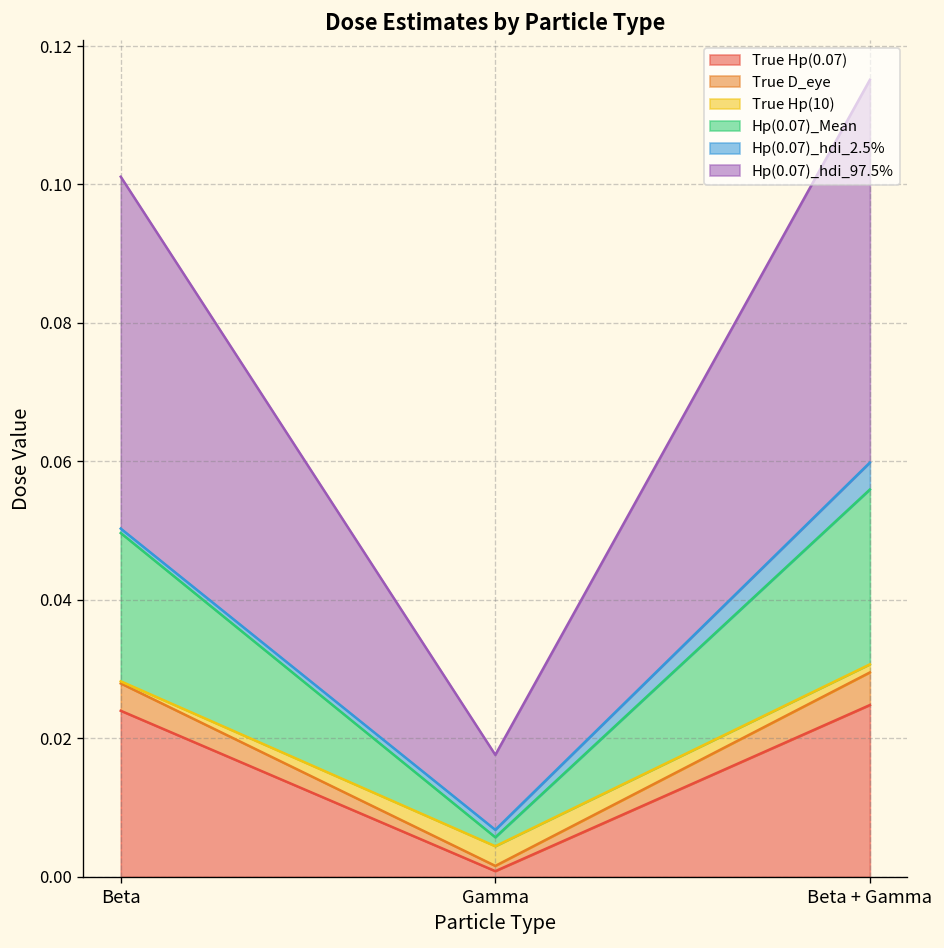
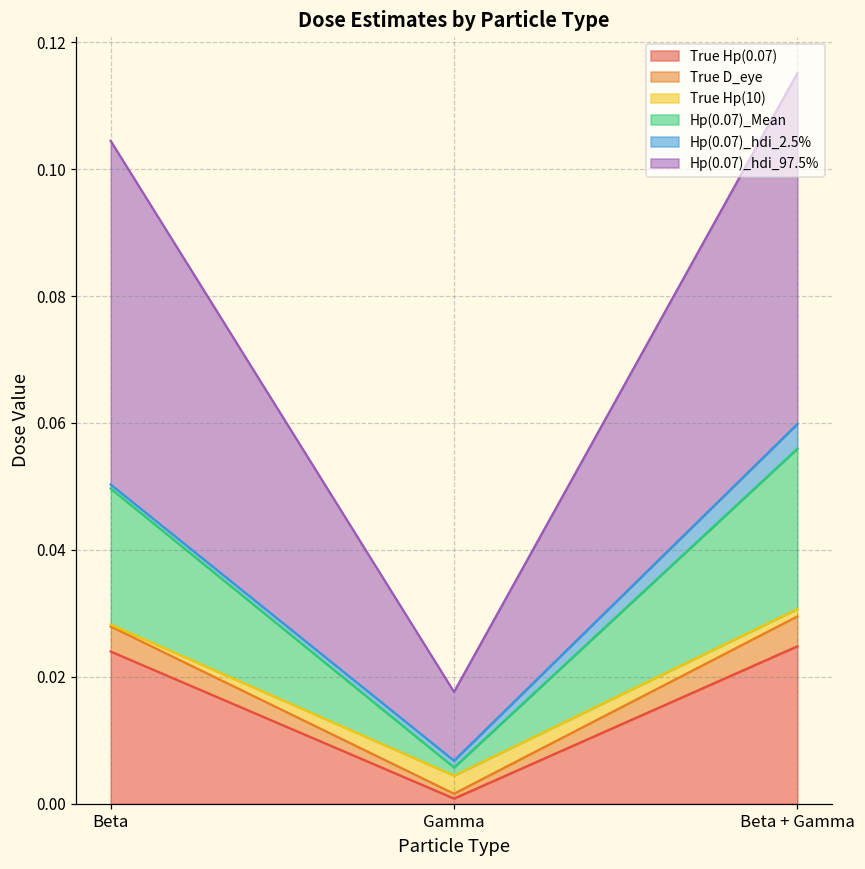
  {
    "True Hp(10)": {
      "Gamma": 0.003,
      "Beta + Gamma": 0.001
    },
    "Hp(0.07)_Mean": {
      "Beta": 0.021,
      "Gamma": 0.001,
      "Beta + Gamma": 0.025
    },
    "Hp(0.07)_hdi_2.5%": {
      "Beta": 0.001,
      "Gamma": 0.001,
      "Beta + Gamma": 0.004
    },
    "Hp(0.07)_hdi_97.5%": {
-     "Beta": 0.051,
+     "Beta": 0.054,
      "Gamma": 0.011
    }
  }
